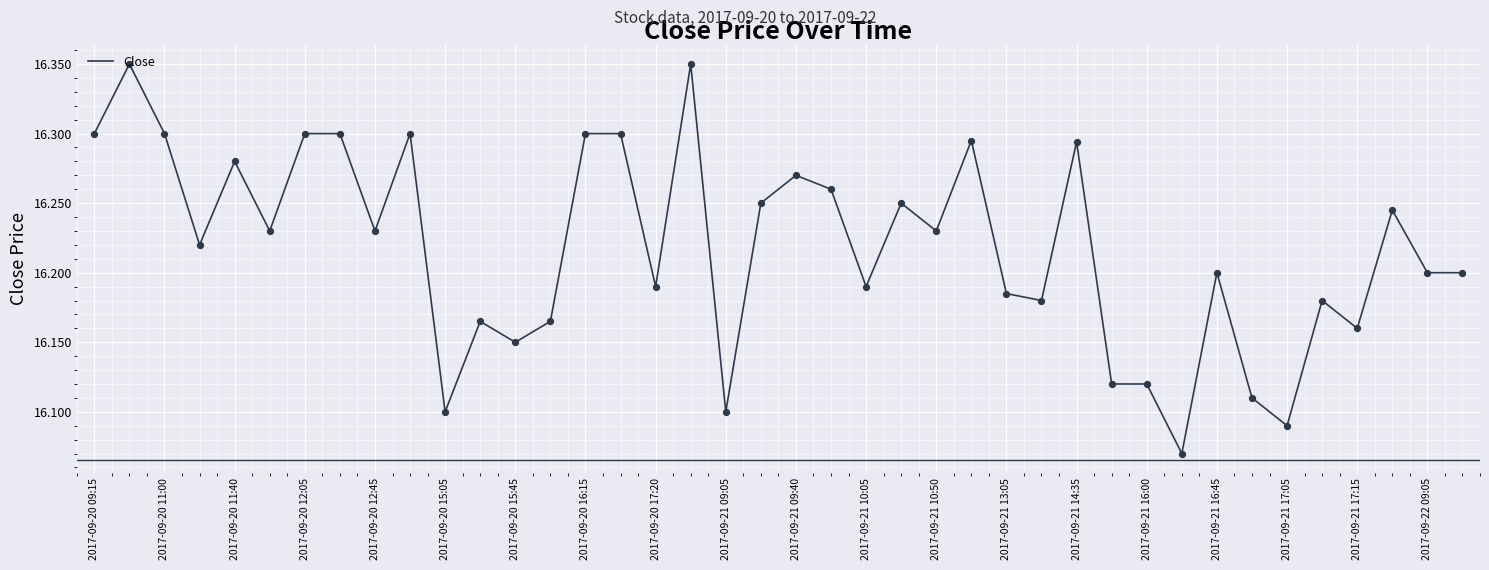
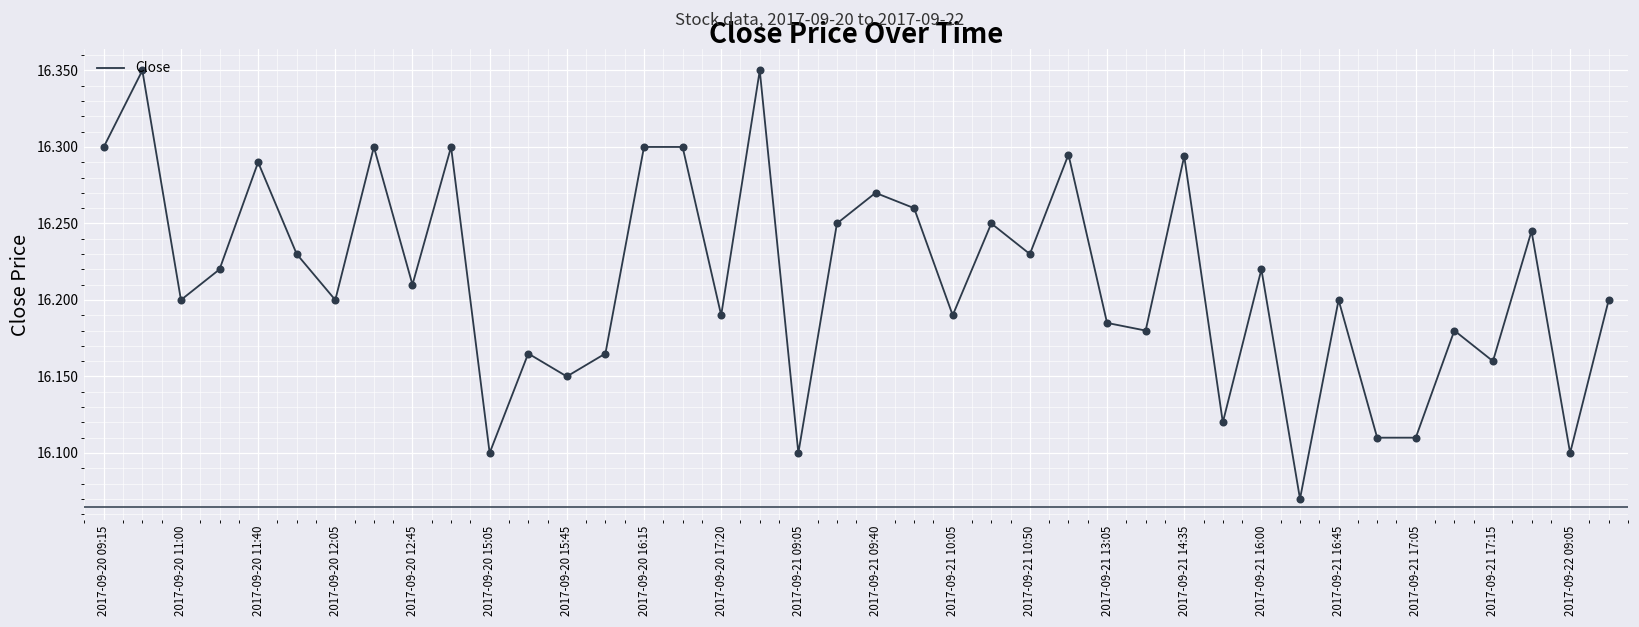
  {
    "2017-09-20 09:15": 16.30,
-   "2017-09-20 11:00": 16.3,
-   "2017-09-20 11:40": 16.28,
-   "2017-09-20 12:05": 16.3,
-   "2017-09-20 12:45": 16.23,
+   "2017-09-20 11:00": 16.2,
+   "2017-09-20 11:40": 16.29,
+   "2017-09-20 12:05": 16.2,
+   "2017-09-20 12:45": 16.21,
    "2017-09-20 15:05": 16.10,
    "2017-09-20 15:45": 16.15,
    "2017-09-20 16:15": 16.30,
    "2017-09-20 17:20": 16.19,
    "2017-09-21 09:05": 16.10,
    "2017-09-21 09:40": 16.27,
    "2017-09-21 10:05": 16.19,
    "2017-09-21 10:50": 16.23,
    "2017-09-21 13:05": 16.185,
    "2017-09-21 14:35": 16.294,
-   "2017-09-21 16:00": 16.12,
+   "2017-09-21 16:00": 16.22,
    "2017-09-21 16:45": 16.20,
-   "2017-09-21 17:05": 16.09,
+   "2017-09-21 17:05": 16.11,
    "2017-09-21 17:15": 16.16,
-   "2017-09-22 09:05": 16.2
+   "2017-09-22 09:05": 16.1
  }
